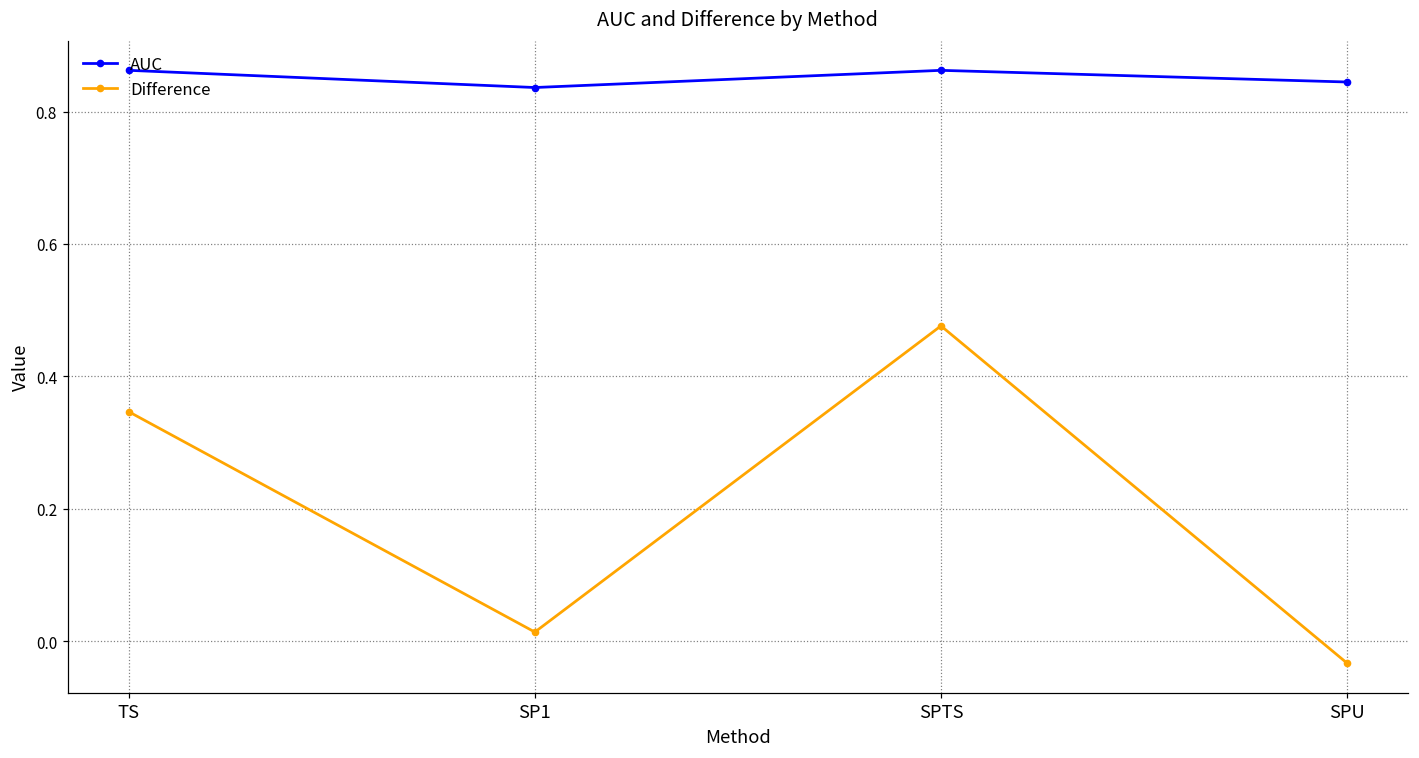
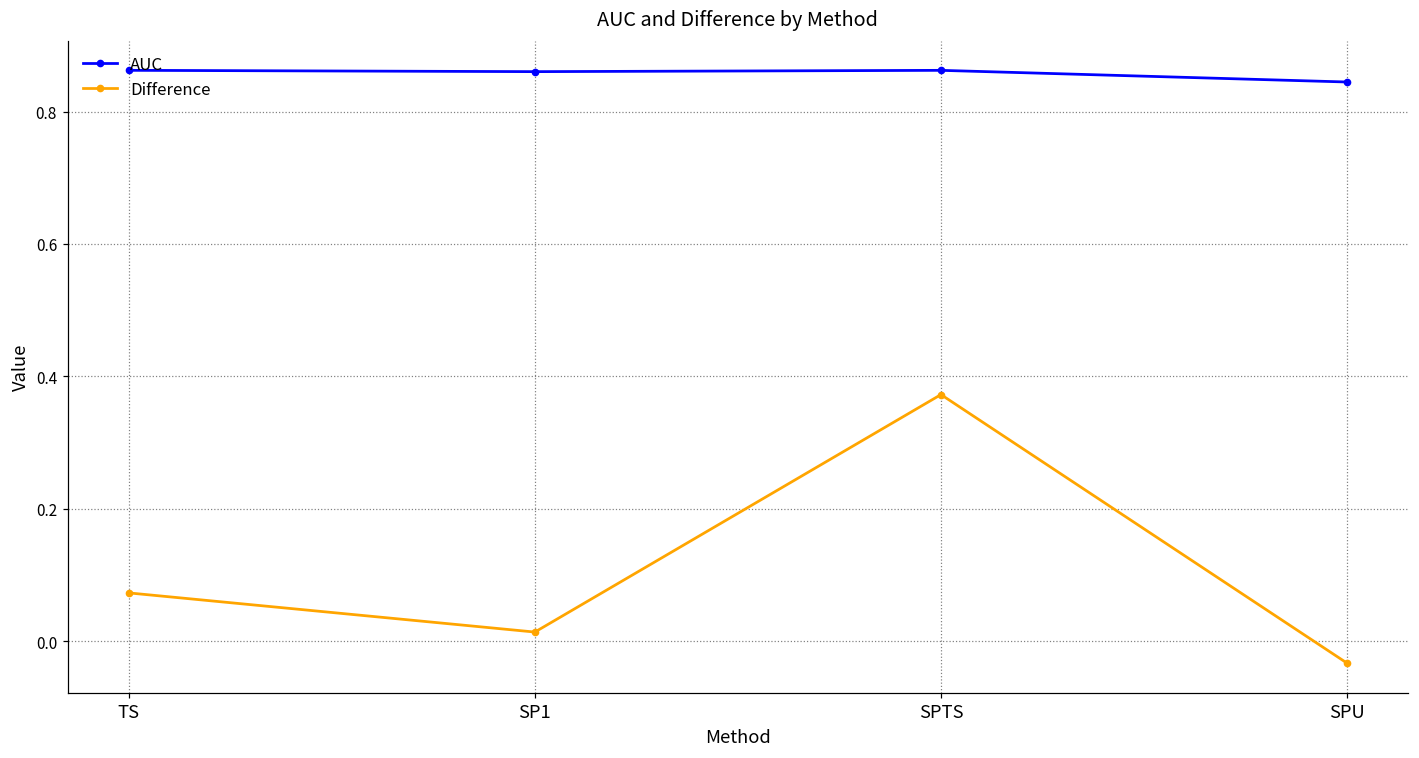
  {
    "AUC": {
      "TS": 0.86,
-     "SP1": 0.84,
+     "SP1": 0.86,
      "SPTS": 0.86,
      "SPU": 0.84
    },
    "Difference": {
-     "TS": 0.35,
+     "TS": 0.07,
      "SP1": 0.01,
-     "SPTS": 0.48,
+     "SPTS": 0.37,
      "SPU": -0.03
    }
  }
